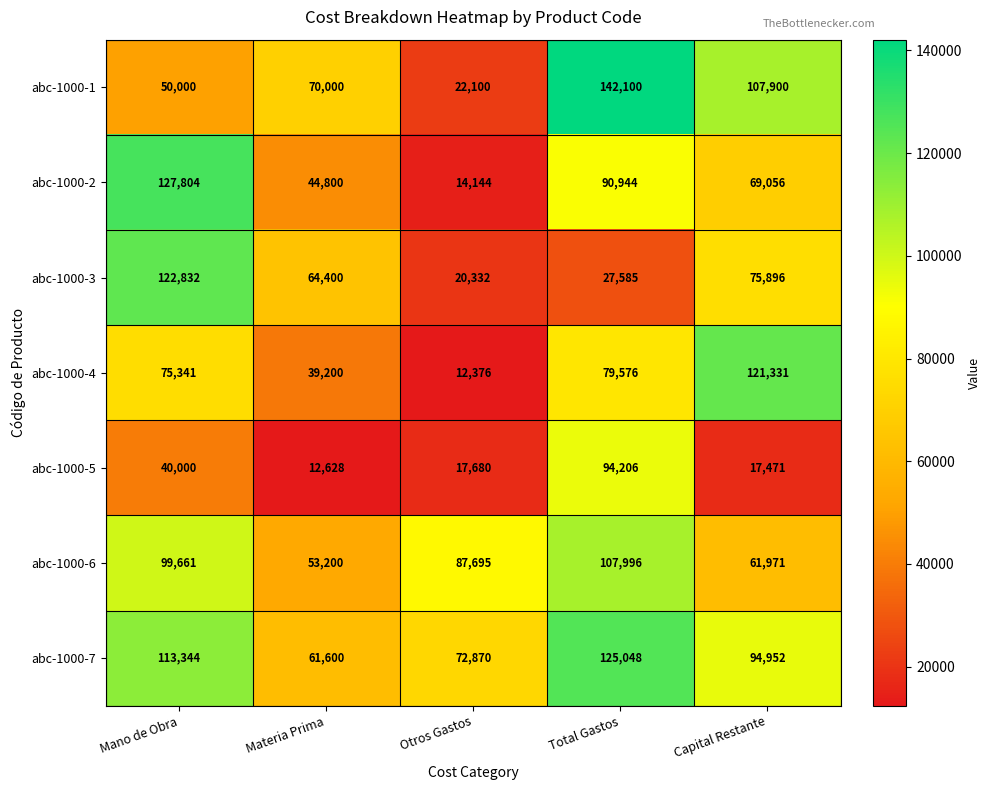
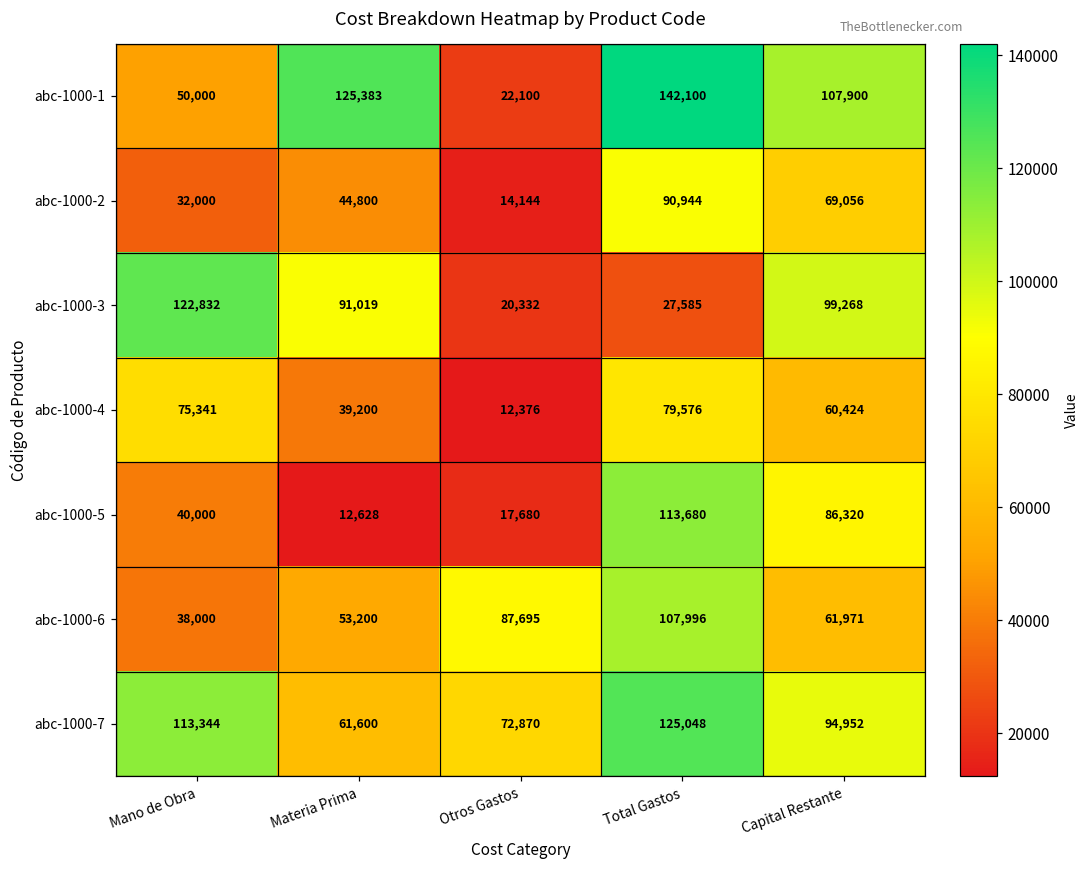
  {
    "abc-1000-1": {
      "Mano de Obra": "50,000",
-     "Materia Prima": "70,000",
+     "Materia Prima": "125,383",
      "Otros Gastos": "22,100",
      "Total Gastos": "142,100",
      "Capital Restante": "107,900"
    },
    "abc-1000-2": {
-     "Mano de Obra": "127,804",
+     "Mano de Obra": "32,000",
      "Materia Prima": "44,800",
      "Otros Gastos": "14,144",
      "Total Gastos": "90,944",
      "Capital Restante": "69,056"
    },
    "abc-1000-3": {
      "Mano de Obra": "122,832",
-     "Materia Prima": "64,400",
+     "Materia Prima": "91,019",
      "Otros Gastos": "20,332",
      "Total Gastos": "27,585",
-     "Capital Restante": "75,896"
+     "Capital Restante": "99,268"
    },
    "abc-1000-4": {
      "Mano de Obra": "75,341",
      "Materia Prima": "39,200",
      "Otros Gastos": "12,376",
      "Total Gastos": "79,576",
-     "Capital Restante": "121,331"
+     "Capital Restante": "60,424"
    },
    "abc-1000-5": {
      "Mano de Obra": "40,000",
      "Materia Prima": "12,628",
      "Otros Gastos": "17,680",
-     "Total Gastos": "94,206",
-     "Capital Restante": "17,471"
+     "Total Gastos": "113,680",
+     "Capital Restante": "86,320"
    },
    "abc-1000-6": {
-     "Mano de Obra": "99,661",
+     "Mano de Obra": "38,000",
      "Materia Prima": "53,200",
      "Otros Gastos": "87,695",
      "Total Gastos": "107,996",
      "Capital Restante": "61,971"
    },
    "abc-1000-7": {
      "Mano de Obra": "113,344",
      "Materia Prima": "61,600",
      "Otros Gastos": "72,870",
      "Total Gastos": "125,048",
      "Capital Restante": "94,952"
    }
  }
